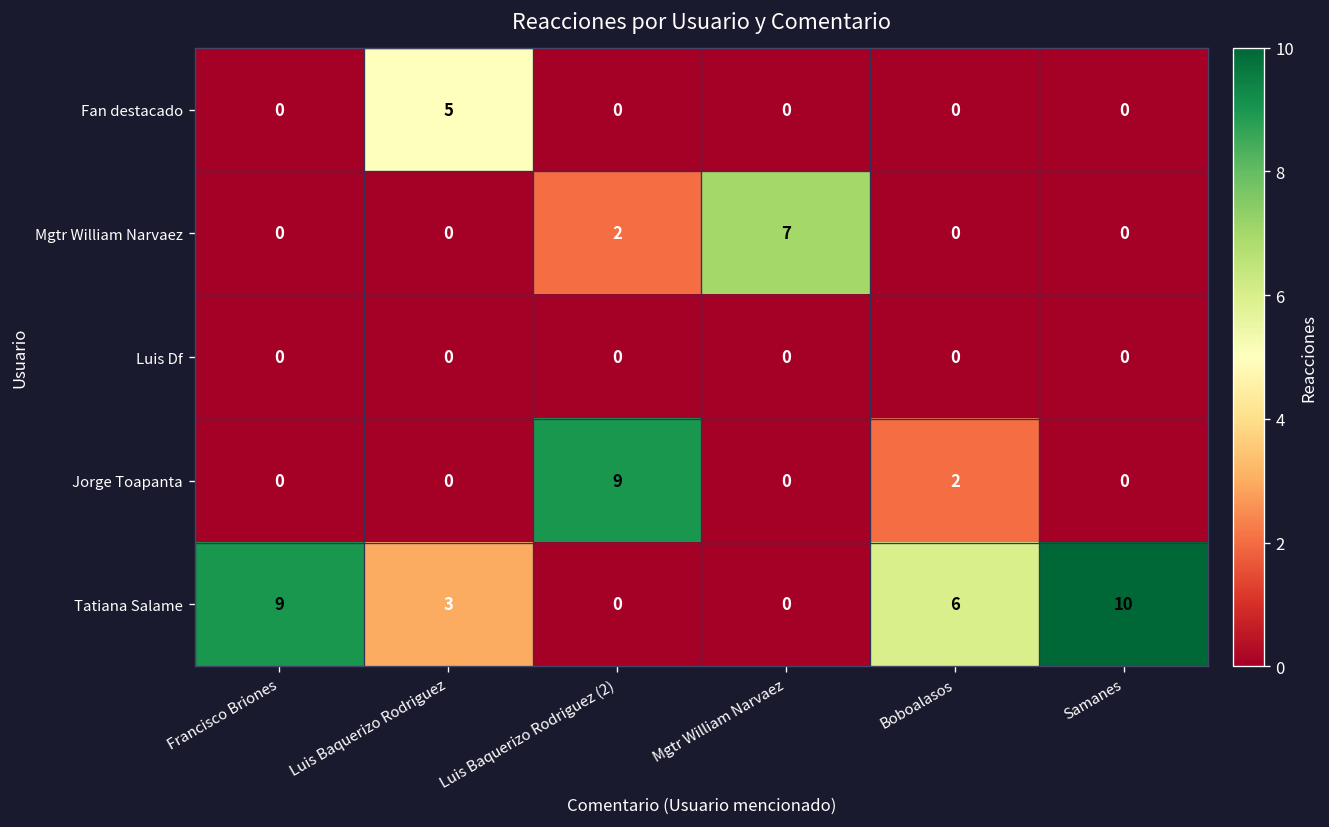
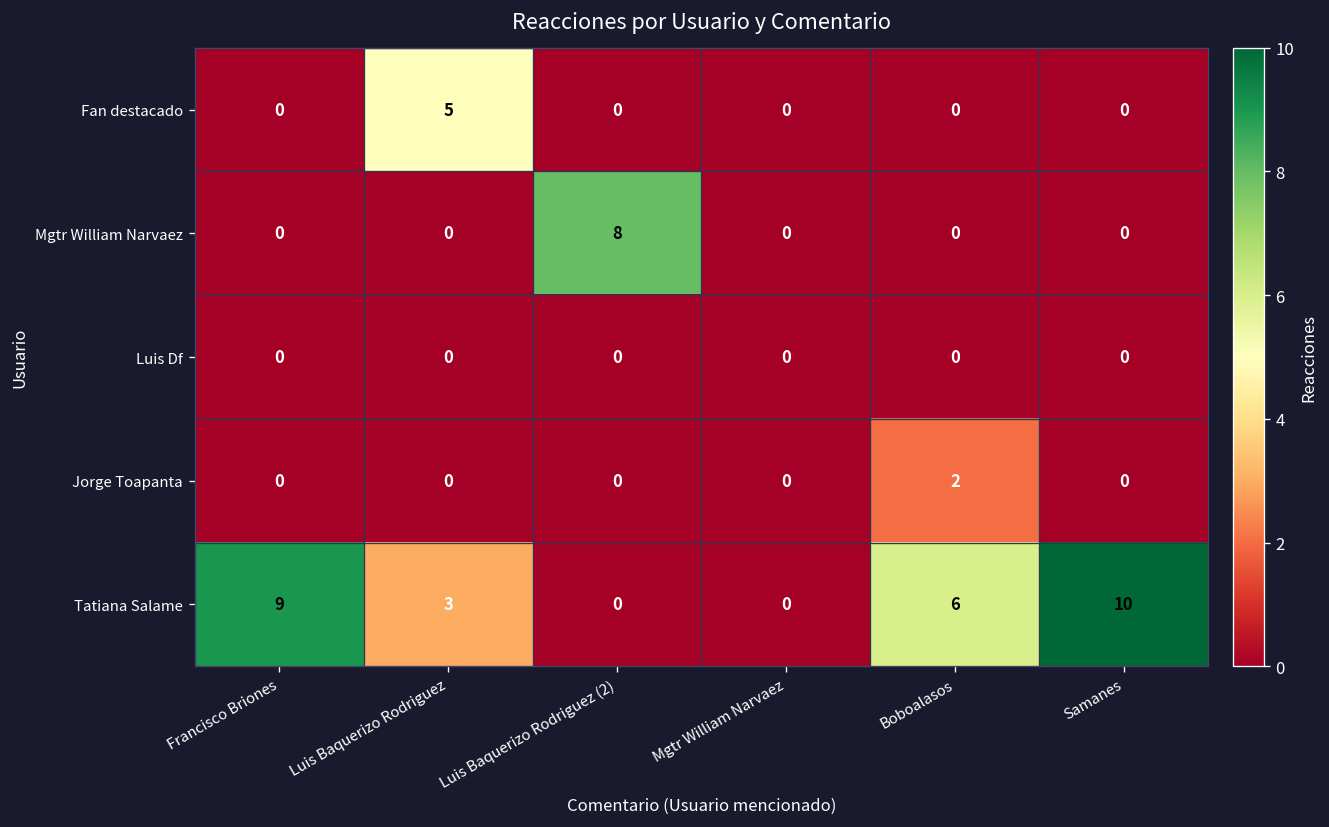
  {
    "Fan destacado": {
      "Francisco Briones": 0,
      "Luis Baquerizo Rodriguez": 5,
      "Luis Baquerizo Rodriguez (2)": 0,
      "Mgtr William Narvaez": 0,
      "Boboalasos": 0,
      "Samanes": 0
    },
    "Mgtr William Narvaez": {
      "Francisco Briones": 0,
      "Luis Baquerizo Rodriguez": 0,
-     "Luis Baquerizo Rodriguez (2)": 2,
-     "Mgtr William Narvaez": 7,
+     "Luis Baquerizo Rodriguez (2)": 8,
+     "Mgtr William Narvaez": 0,
      "Boboalasos": 0,
      "Samanes": 0
    },
    "Luis Df": {
      "Francisco Briones": 0,
      "Luis Baquerizo Rodriguez": 0,
      "Luis Baquerizo Rodriguez (2)": 0,
      "Mgtr William Narvaez": 0,
      "Boboalasos": 0,
      "Samanes": 0
    },
    "Jorge Toapanta": {
      "Francisco Briones": 0,
      "Luis Baquerizo Rodriguez": 0,
-     "Luis Baquerizo Rodriguez (2)": 9,
+     "Luis Baquerizo Rodriguez (2)": 0,
      "Mgtr William Narvaez": 0,
      "Boboalasos": 2,
      "Samanes": 0
    },
    "Tatiana Salame": {
      "Francisco Briones": 9,
      "Luis Baquerizo Rodriguez": 3,
      "Luis Baquerizo Rodriguez (2)": 0,
      "Mgtr William Narvaez": 0,
      "Boboalasos": 6,
      "Samanes": 10
    }
  }
